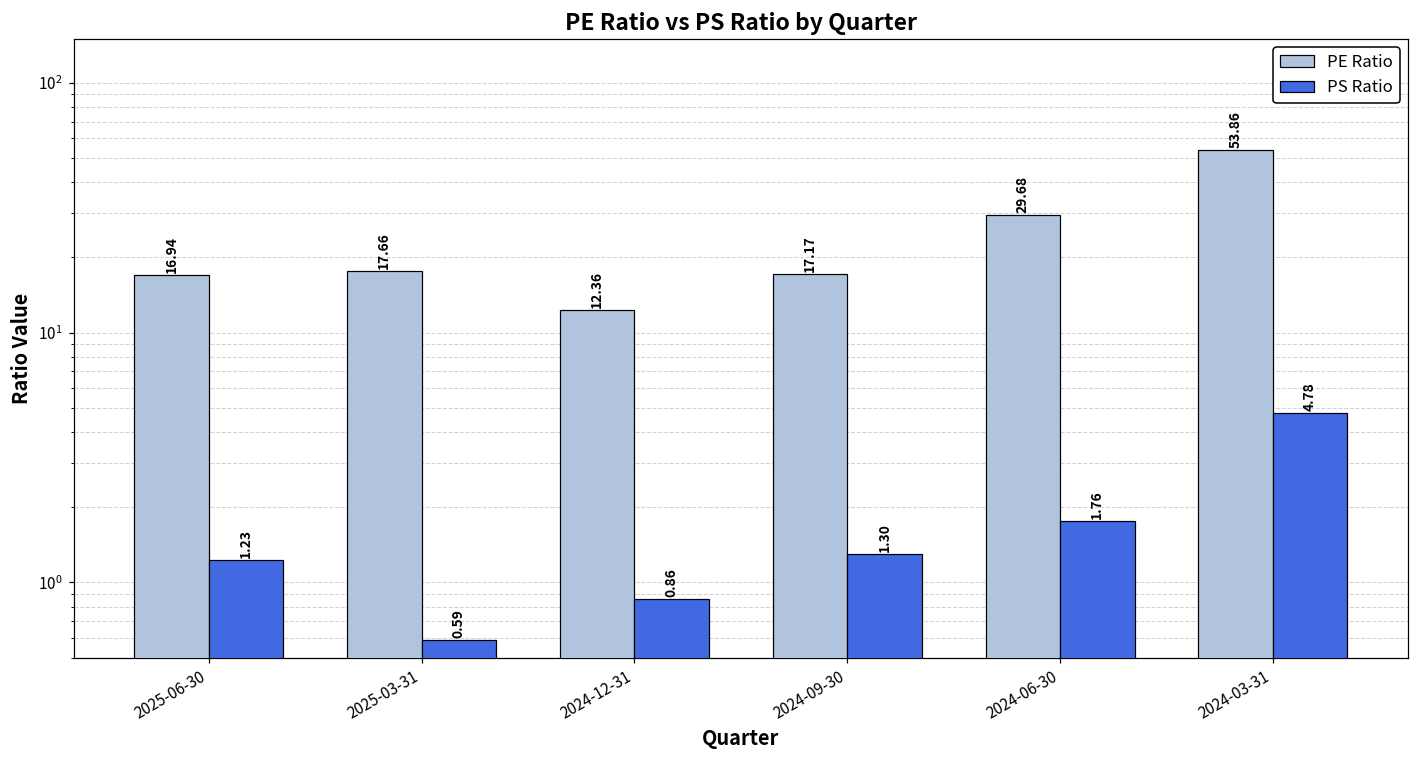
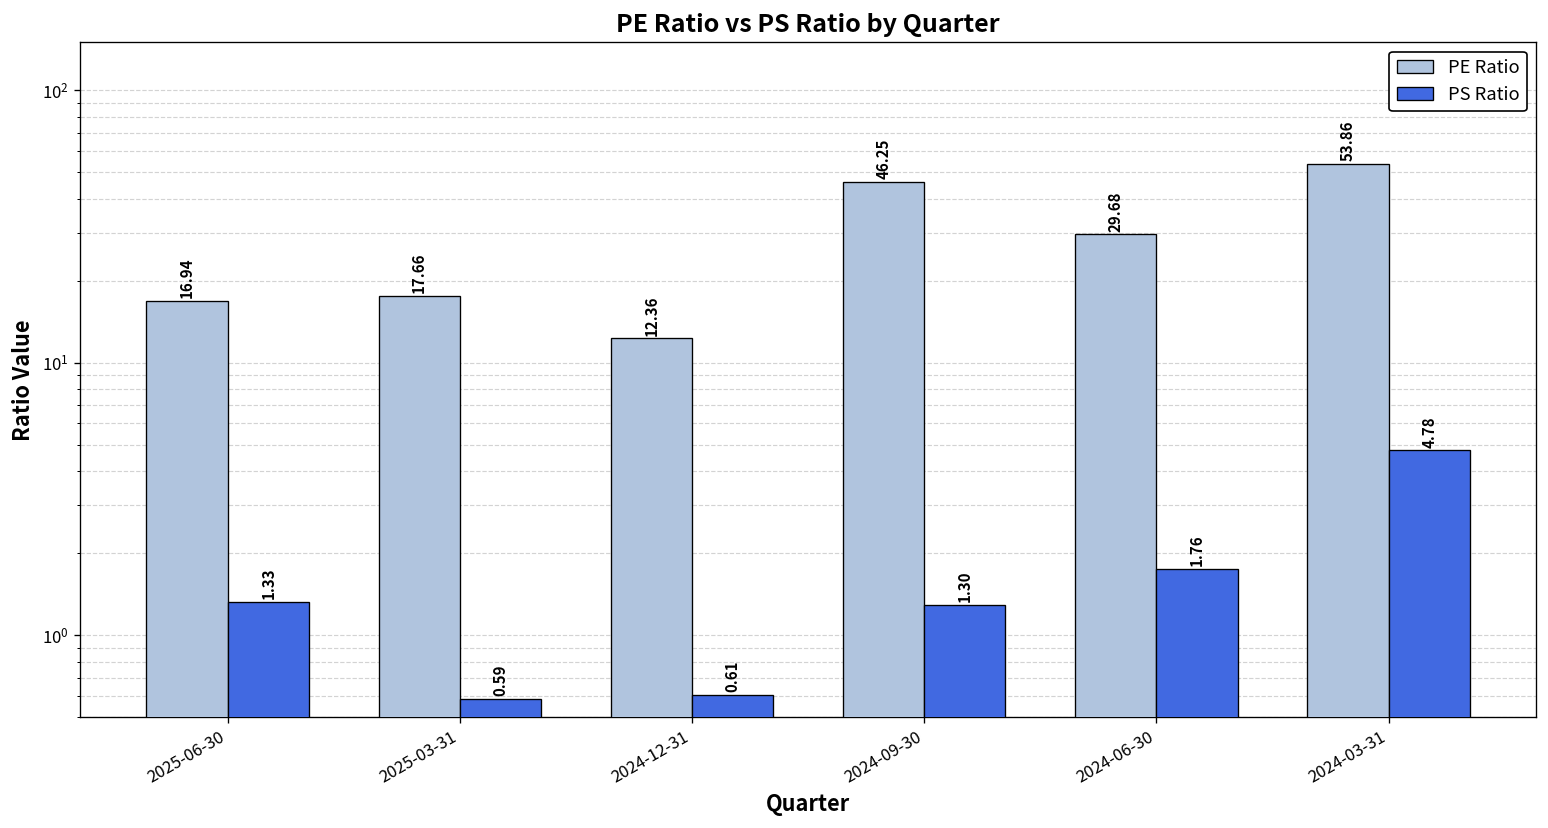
  {
    "PE Ratio": {
      "2025-06-30": 16.94,
      "2025-03-31": 17.66,
      "2024-12-31": 12.36,
-     "2024-09-30": 17.17,
+     "2024-09-30": 46.25,
      "2024-06-30": 29.68,
      "2024-03-31": 53.86
    },
    "PS Ratio": {
-     "2025-06-30": 1.23,
+     "2025-06-30": 1.33,
      "2025-03-31": 0.59,
-     "2024-12-31": 0.86,
+     "2024-12-31": 0.61,
      "2024-09-30": 1.30,
      "2024-06-30": 1.76,
      "2024-03-31": 4.78
    }
  }
